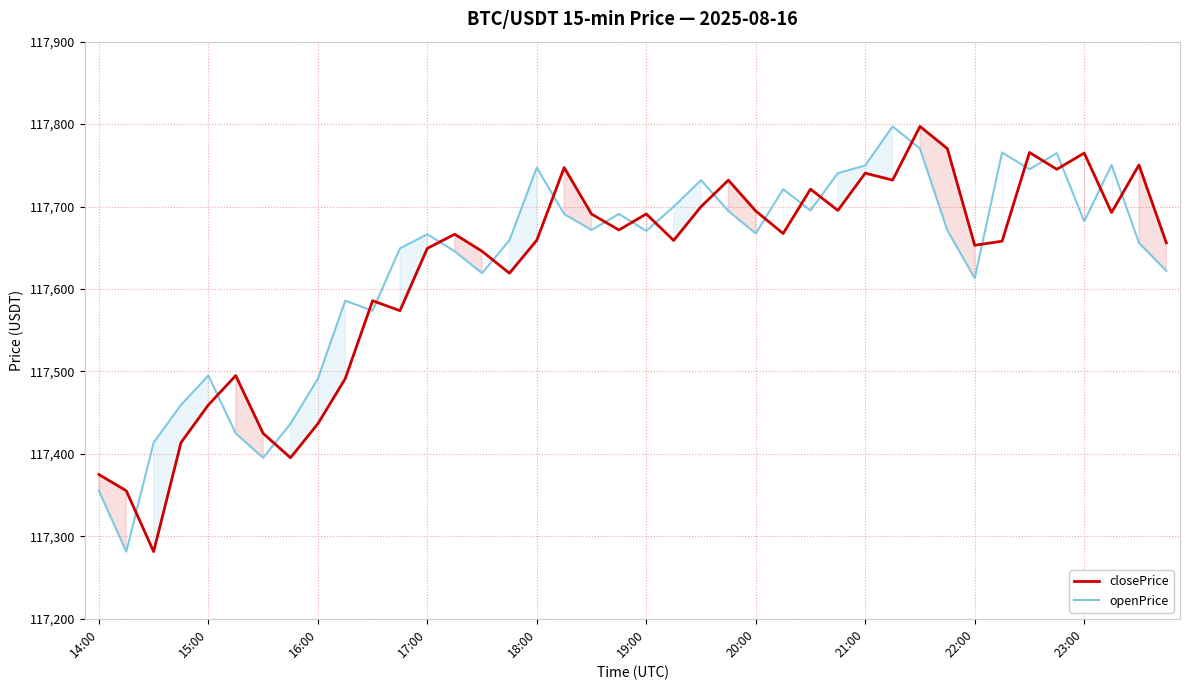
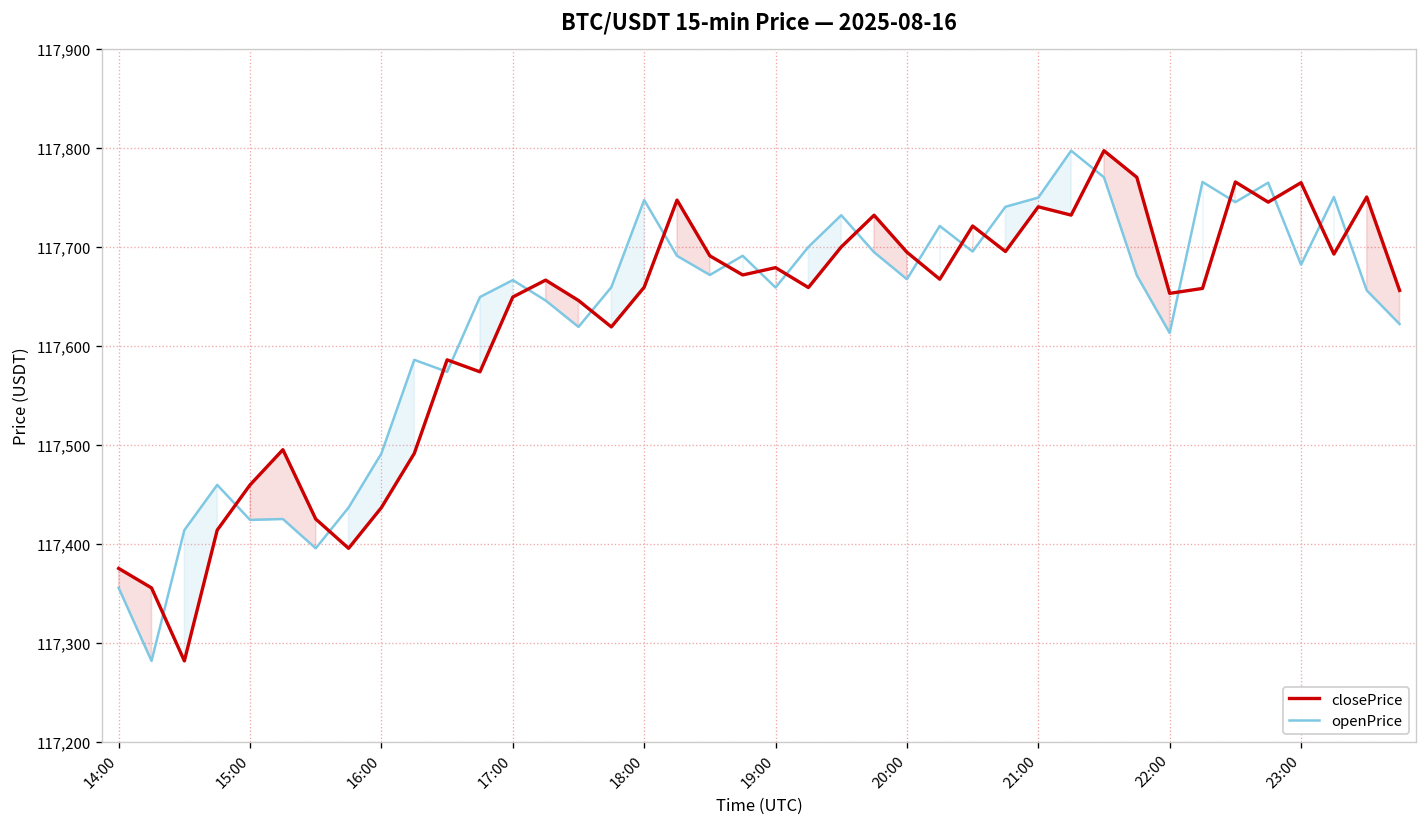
  {
    "closePrice": {
      "14:00": "117,380",
      "15:00": "117,460",
      "16:00": "117,440",
      "17:00": "117,650",
      "18:00": "117,660",
-     "19:00": "117,690",
+     "19:00": "117,680",
      "20:00": "117,690",
      "21:00": "117,740",
      "22:00": "117,650",
      "23:00": "117,760"
    },
    "openPrice": {
      "14:00": "117,360",
-     "15:00": "117,500",
+     "15:00": "117,420",
      "16:00": "117,490",
      "17:00": "117,670",
      "18:00": "117,750",
-     "19:00": "117,670",
+     "19:00": "117,660",
      "20:00": "117,670",
      "21:00": "117,750",
      "22:00": "117,610",
      "23:00": "117,680"
    }
  }
